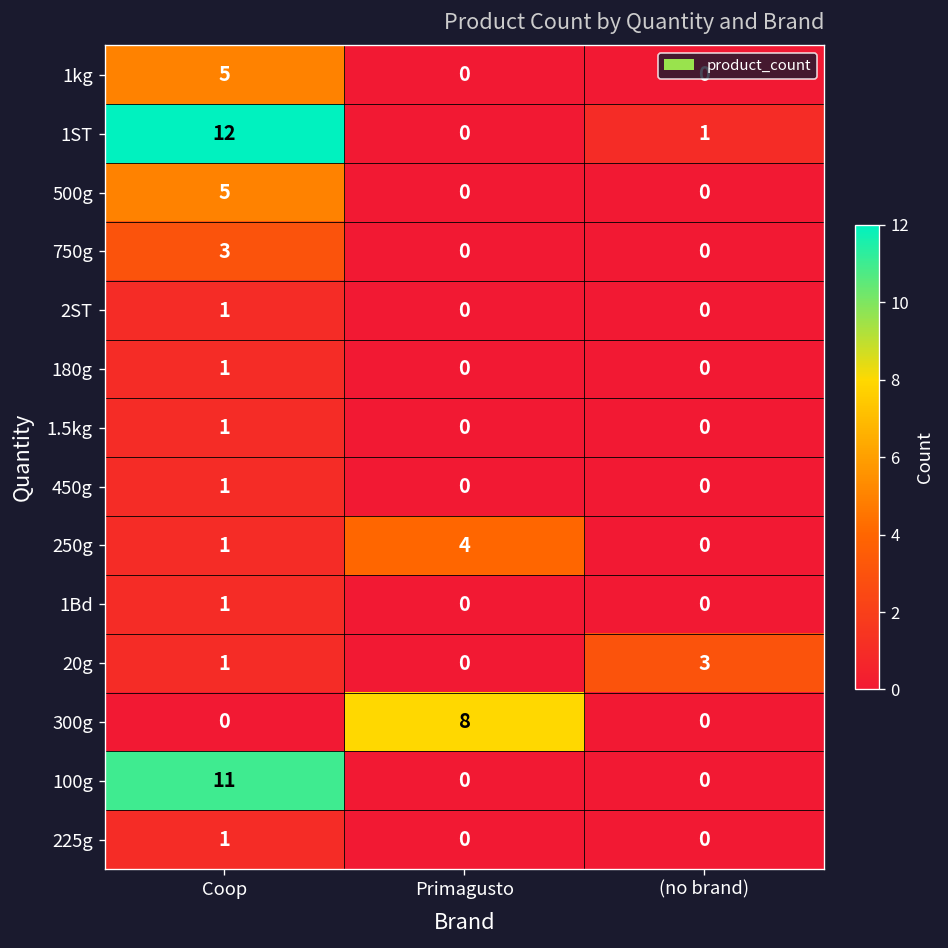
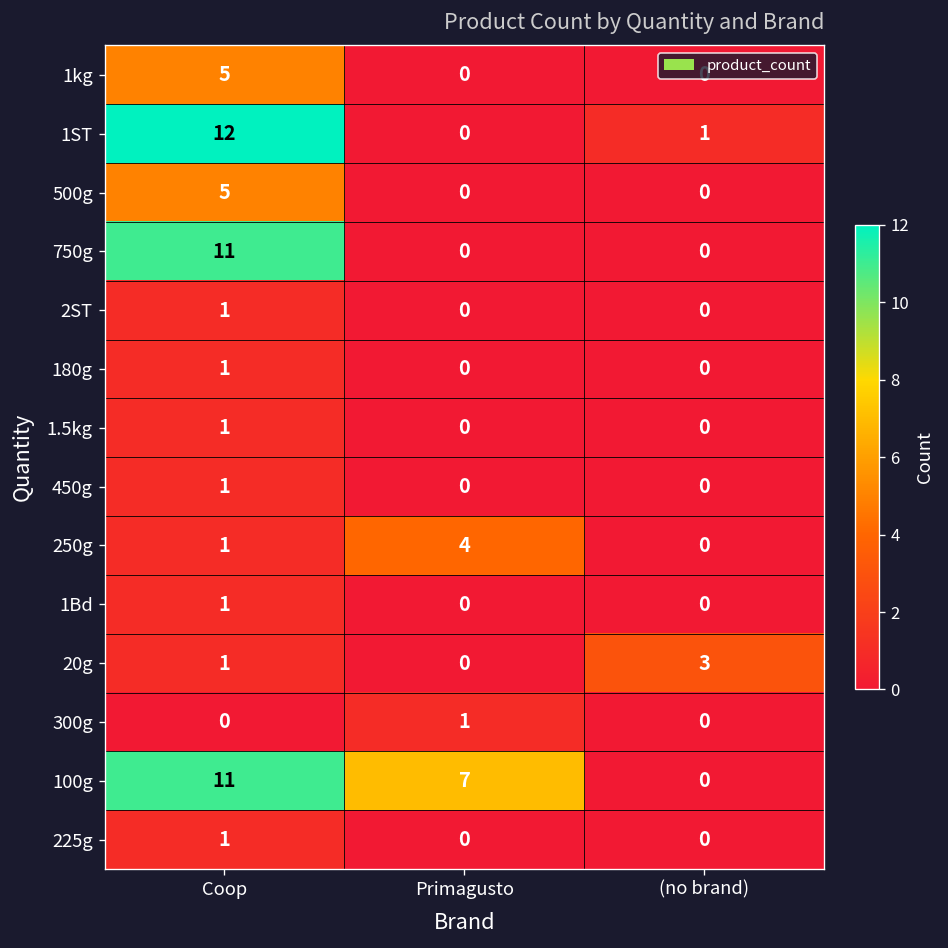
  {
    "1kg": {
      "Coop": 5,
      "Primagusto": 0
    },
    "1ST": {
      "Coop": 12,
      "Primagusto": 0,
      "(no brand)": 1
    },
    "500g": {
      "Coop": 5,
      "Primagusto": 0,
      "(no brand)": 0
    },
    "750g": {
-     "Coop": 3,
+     "Coop": 11,
      "Primagusto": 0,
      "(no brand)": 0
    },
    "2ST": {
      "Coop": 1,
      "Primagusto": 0,
      "(no brand)": 0
    },
    "180g": {
      "Coop": 1,
      "Primagusto": 0,
      "(no brand)": 0
    },
    "1.5kg": {
      "Coop": 1,
      "Primagusto": 0,
      "(no brand)": 0
    },
    "450g": {
      "Coop": 1,
      "Primagusto": 0,
      "(no brand)": 0
    },
    "250g": {
      "Coop": 1,
      "Primagusto": 4,
      "(no brand)": 0
    },
    "1Bd": {
      "Coop": 1,
      "Primagusto": 0,
      "(no brand)": 0
    },
    "20g": {
      "Coop": 1,
      "Primagusto": 0,
      "(no brand)": 3
    },
    "300g": {
      "Coop": 0,
-     "Primagusto": 8,
+     "Primagusto": 1,
      "(no brand)": 0
    },
    "100g": {
      "Coop": 11,
-     "Primagusto": 0,
+     "Primagusto": 7,
      "(no brand)": 0
    },
    "225g": {
      "Coop": 1,
      "Primagusto": 0,
      "(no brand)": 0
    }
  }
